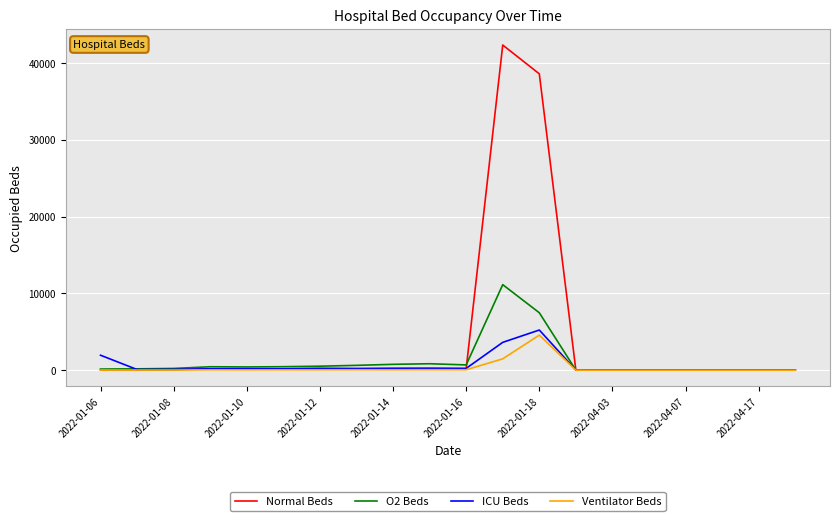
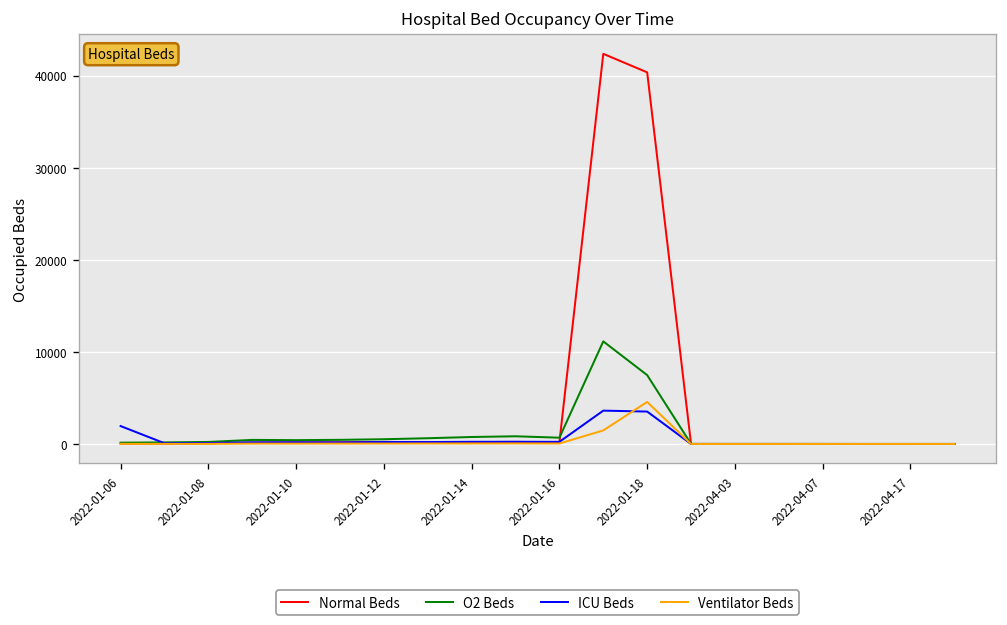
  {
    "Normal Beds": {
-     "2022-01-18": 39000
+     "2022-01-18": 40000
    },
    "O2 Beds": {
      "2022-01-14": 1000,
      "2022-01-16": 1000,
      "2022-01-18": 7000
    },
    "ICU Beds": {
      "2022-01-06": 2000,
-     "2022-01-18": 5000
+     "2022-01-18": 4000
    },
    "Ventilator Beds": {
      "2022-01-18": 5000
    }
  }
